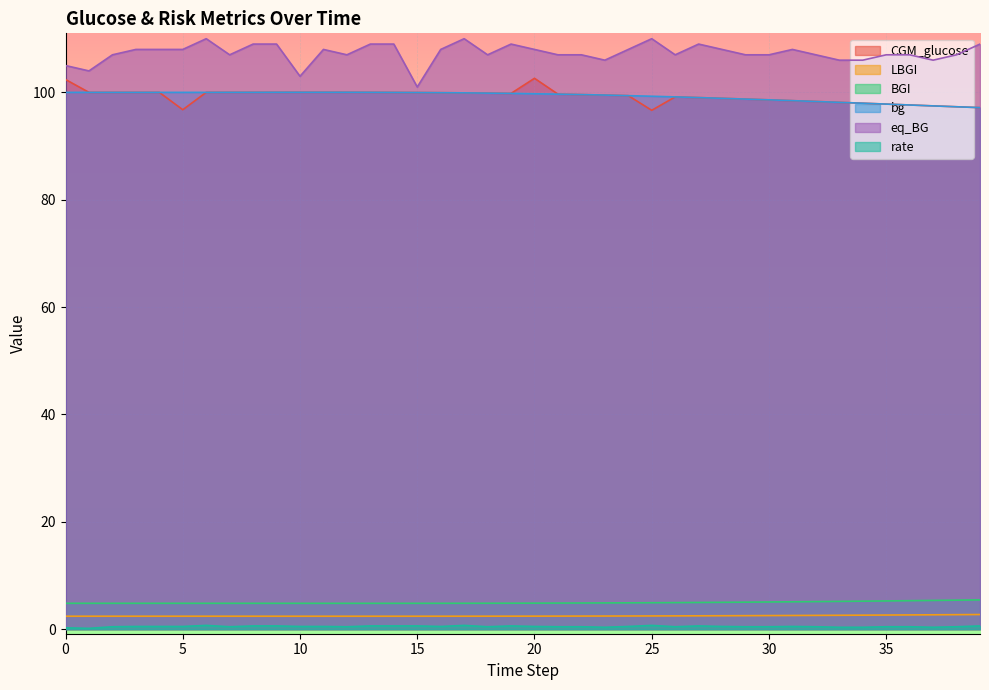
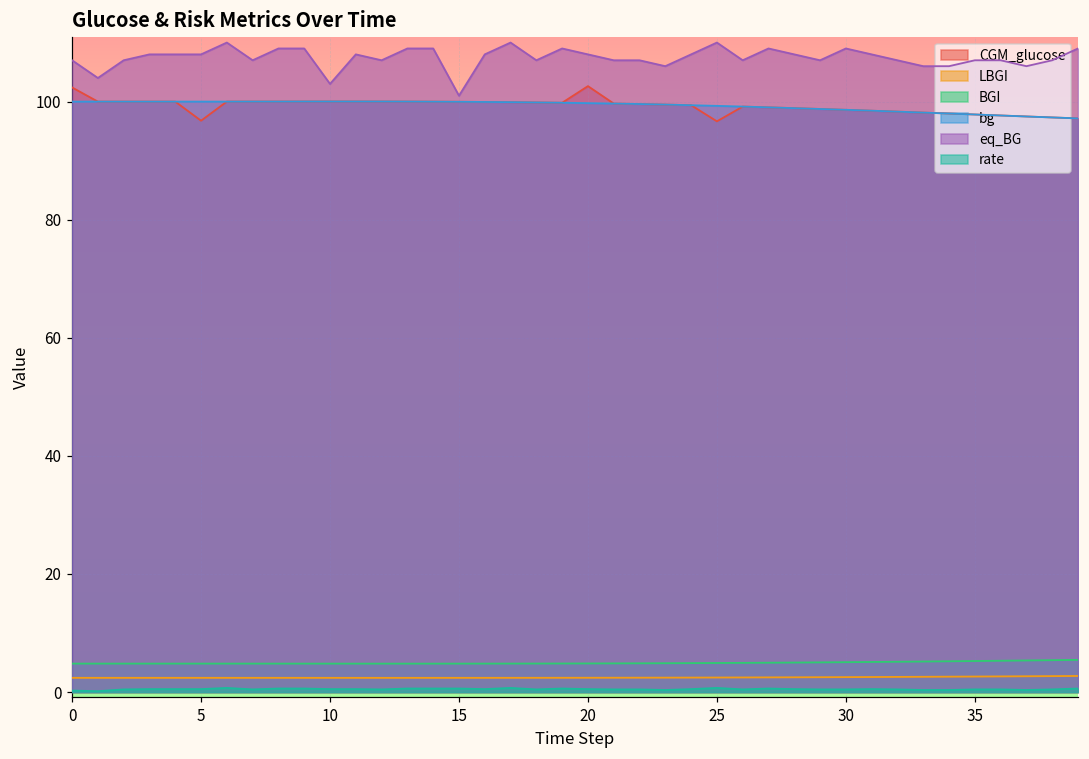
  {
    "CGM_glucose": {
      "0": 102,
      "5": 97,
      "20": 103,
      "25": 97
    },
    "LBGI": {
      "0": 2,
      "5": 2,
      "10": 2,
      "15": 2,
      "20": 2,
      "25": 2,
      "30": 3,
      "35": 3
    },
    "bg": {
      "0": 100,
      "5": 100,
      "20": 100,
      "25": 99
    },
    "eq_BG": {
-     "0": 105,
+     "0": 107,
      "5": 108,
      "10": 103,
      "15": 101,
      "20": 108,
      "25": 110,
-     "30": 107
+     "30": 109
    }
  }
